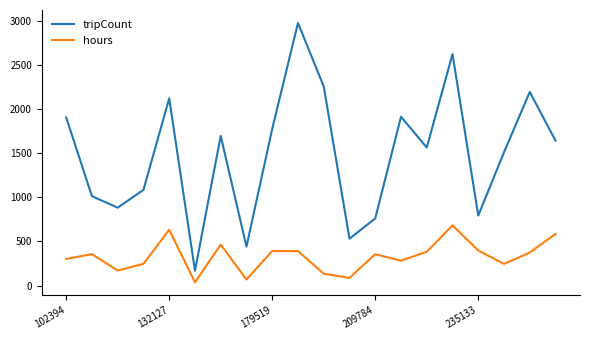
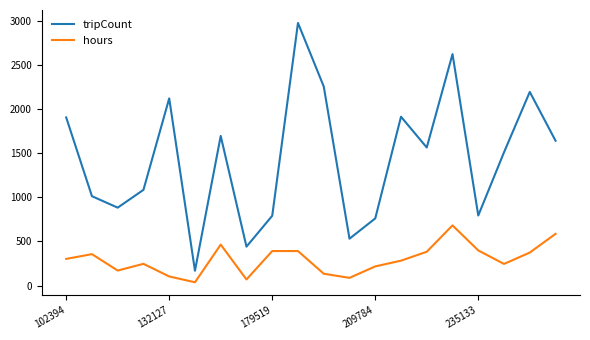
  {
    "tripCount": {
      "102394": 1900,
      "132127": 2100,
-     "179519": 1800,
+     "179519": 800,
      "209784": 800,
      "235133": 800
    },
    "hours": {
      "102394": 300,
-     "132127": 600,
+     "132127": 100,
      "179519": 400,
-     "209784": 400,
+     "209784": 200,
      "235133": 400
    }
  }
